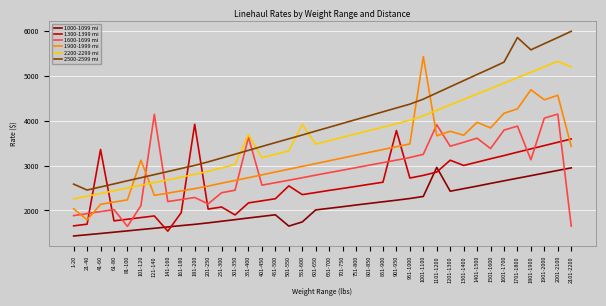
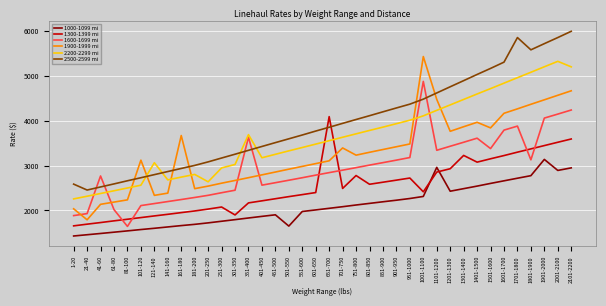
  {
    "1000-1099 mi": {
      "1-20": 1400,
      "21-40": 1500,
      "41-60": 1500,
      "61-80": 1500,
      "81-100": 1500,
      "101-120": 1600,
      "121-140": 1600,
      "141-160": 1600,
      "161-180": 1700,
      "181-200": 1700,
      "201-250": 1700,
      "251-300": 1800,
      "301-350": 1800,
      "351-400": 1800,
      "401-450": 1900,
      "451-500": 1900,
      "501-550": 1700,
-     "551-600": 1700,
+     "551-600": 2000,
      "601-650": 2000,
      "651-700": 2000,
      "701-750": 2100,
      "751-800": 2100,
      "801-850": 2200,
      "851-900": 2200,
      "901-950": 2200,
      "951-1000": 2300,
      "1001-1100": 2300,
      "1101-1200": 3000,
      "1201-1300": 2400,
      "1301-1400": 2500,
      "1401-1500": 2500,
      "1501-1600": 2600,
      "1601-1700": 2700,
      "1701-1800": 2700,
      "1801-1900": 2800,
-     "1901-2000": 2800,
+     "1901-2000": 3100,
      "2001-2100": 2900,
      "2101-2200": 3000
    },
    "1300-1399 mi": {
      "1-20": 1700,
      "21-40": 1700,
-     "41-60": 3400,
+     "41-60": 1700,
      "61-80": 1800,
      "81-100": 1800,
      "101-120": 1800,
      "121-140": 1900,
-     "141-160": 1500,
+     "141-160": 1900,
      "161-180": 2000,
-     "181-200": 3900,
+     "181-200": 2000,
      "201-250": 2000,
      "251-300": 2100,
      "301-350": 1900,
      "351-400": 2200,
      "401-450": 2200,
      "451-500": 2300,
-     "501-550": 2500,
+     "501-550": 2300,
      "551-600": 2400,
      "601-650": 2400,
-     "651-700": 2400,
+     "651-700": 4100,
      "701-750": 2500,
-     "751-800": 2500,
+     "751-800": 2800,
      "801-850": 2600,
      "851-900": 2600,
-     "901-950": 3800,
+     "901-950": 2700,
      "951-1000": 2700,
-     "1001-1100": 2800,
+     "1001-1100": 2400,
      "1101-1200": 2900,
-     "1201-1300": 3100,
-     "1301-1400": 3000,
+     "1201-1300": 2900,
+     "1301-1400": 3200,
      "1401-1500": 3100,
      "1501-1600": 3200,
      "1601-1700": 3200,
      "1701-1800": 3300,
      "1801-1900": 3400,
      "1901-2000": 3400,
      "2001-2100": 3500,
      "2101-2200": 3600
    },
    "1600-1699 mi": {
      "1-20": 1900,
      "21-40": 1900,
-     "41-60": 2000,
+     "41-60": 2800,
      "61-80": 2000,
      "81-100": 1600,
      "101-120": 2100,
-     "121-140": 4100,
+     "121-140": 2200,
      "141-160": 2200,
      "161-180": 2200,
      "181-200": 2300,
-     "201-250": 2100,
+     "201-250": 2300,
      "251-300": 2400,
      "301-350": 2500,
      "401-450": 2600,
      "451-500": 2600,
      "501-550": 2700,
      "551-600": 2700,
      "601-650": 2800,
      "651-700": 2800,
      "701-750": 2900,
      "751-800": 3000,
      "801-850": 3000,
      "851-900": 3100,
      "901-950": 3100,
      "951-1000": 3200,
-     "1001-1100": 3300,
-     "1101-1200": 3900,
+     "1001-1100": 4900,
+     "1101-1200": 3300,
      "1201-1300": 3400,
      "1301-1400": 3500,
      "1401-1500": 3600,
      "1501-1600": 3400,
      "1601-1700": 3800,
      "1701-1800": 3900,
      "1801-1900": 3100,
      "1901-2000": 4100,
      "2001-2100": 4200,
-     "2101-2200": 1700
+     "2101-2200": 4200
    },
    "1900-1999 mi": {
      "1-20": 2000,
      "21-40": 1800,
      "41-60": 2100,
      "61-80": 2200,
      "81-100": 2200,
      "101-120": 3100,
      "121-140": 2300,
      "141-160": 2400,
-     "161-180": 2400,
+     "161-180": 3700,
      "181-200": 2500,
      "201-250": 2500,
      "251-300": 2600,
      "301-350": 2700,
      "351-400": 2700,
      "401-450": 2800,
      "451-500": 2900,
      "501-550": 2900,
      "551-600": 3000,
      "601-650": 3000,
      "651-700": 3100,
-     "701-750": 3200,
+     "701-750": 3400,
      "751-800": 3200,
      "801-850": 3300,
      "851-900": 3400,
      "901-950": 3400,
      "951-1000": 3500,
      "1001-1100": 5400,
-     "1101-1200": 3700,
+     "1101-1200": 4500,
      "1201-1300": 3800,
-     "1301-1400": 3700,
+     "1301-1400": 3900,
      "1401-1500": 4000,
      "1501-1600": 3800,
      "1601-1700": 4200,
      "1701-1800": 4300,
-     "1801-1900": 4700,
+     "1801-1900": 4400,
      "1901-2000": 4500,
      "2001-2100": 4600,
-     "2101-2200": 3400
+     "2101-2200": 4700
    },
    "2200-2299 mi": {
      "1-20": 2300,
      "21-40": 2300,
      "41-60": 2400,
      "61-80": 2400,
      "81-100": 2500,
      "101-120": 2600,
-     "121-140": 2600,
+     "121-140": 3100,
      "141-160": 2700,
      "161-180": 2700,
      "181-200": 2800,
-     "201-250": 2900,
+     "201-250": 2600,
      "251-300": 2900,
      "301-350": 3000,
      "401-450": 3200,
      "451-500": 3300,
      "501-550": 3300,
-     "551-600": 3900,
+     "551-600": 3400,
      "601-650": 3500,
      "651-700": 3600,
      "701-750": 3600,
      "751-800": 3700,
      "801-850": 3800,
      "851-900": 3900,
      "901-950": 3900,
      "951-1000": 4000,
      "1001-1100": 4100,
      "1101-1200": 4200,
      "1201-1300": 4400,
      "1301-1400": 4500,
      "1401-1500": 4600,
      "1501-1600": 4700,
      "1601-1700": 4800,
      "1701-1800": 5000,
      "1801-1900": 5100,
      "1901-2000": 5200,
      "2001-2100": 5300,
      "2101-2200": 5200
    }
  }
